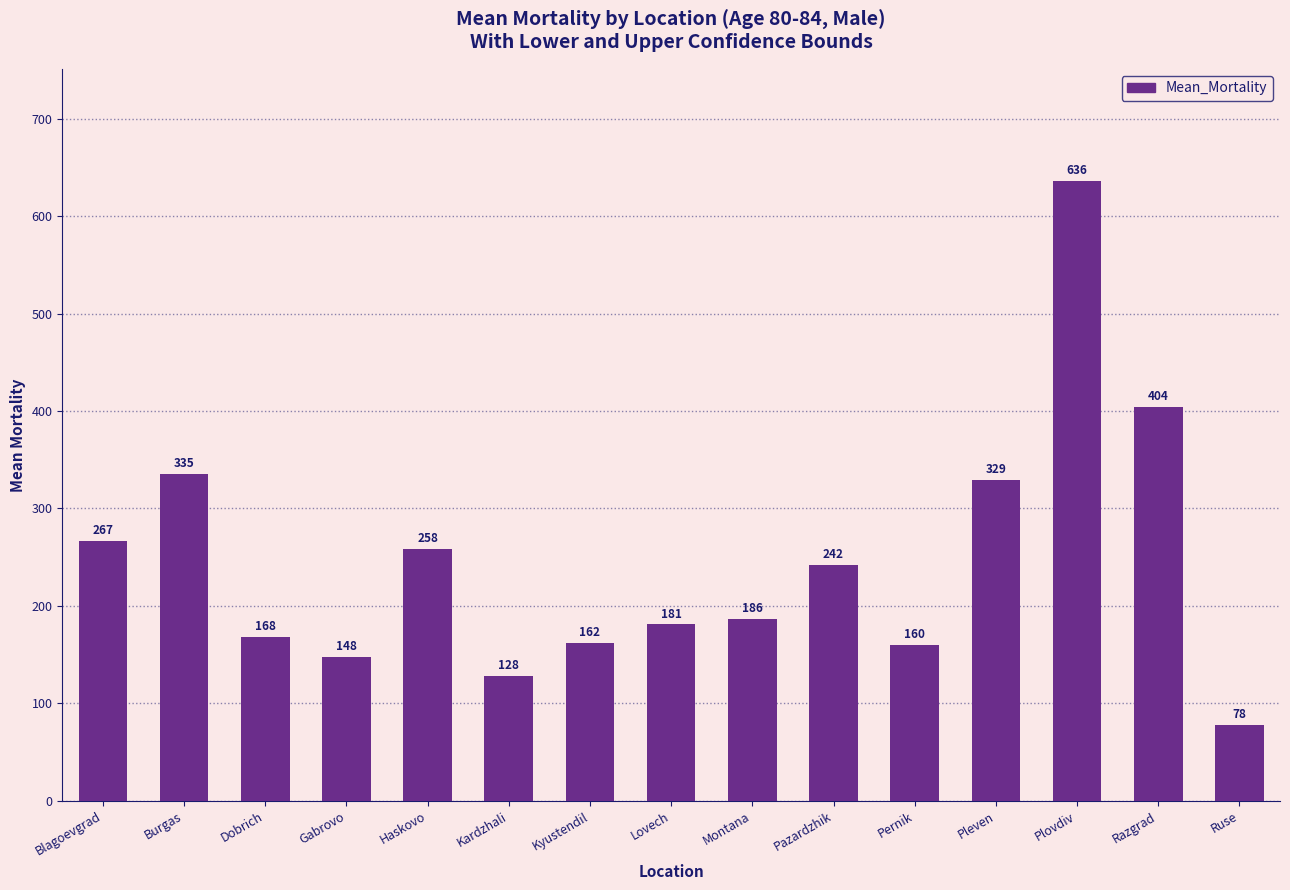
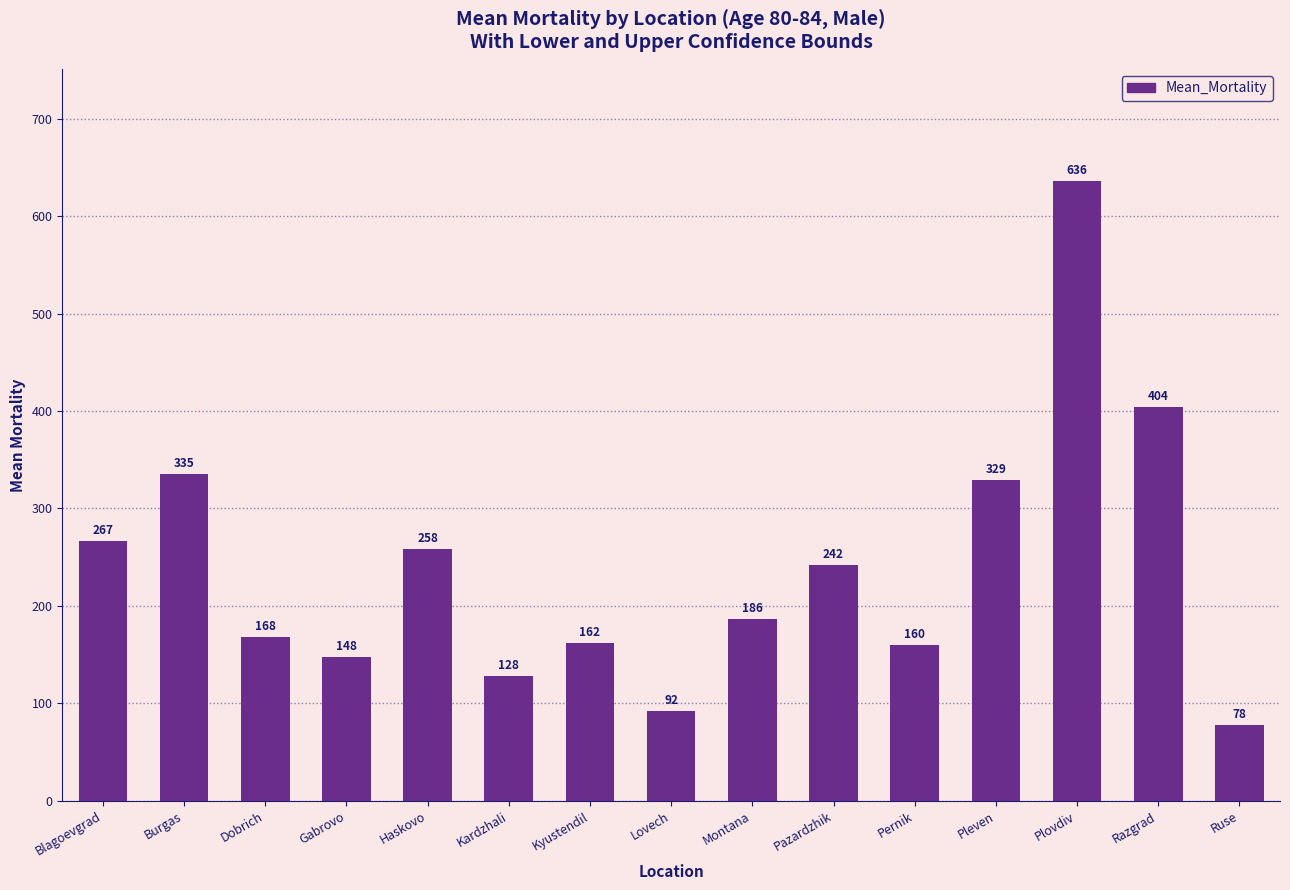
  {
    "Blagoevgrad": 267,
    "Burgas": 335,
    "Dobrich": 168,
    "Gabrovo": 148,
    "Haskovo": 258,
    "Kardzhali": 128,
    "Kyustendil": 162,
-   "Lovech": 181,
+   "Lovech": 92,
    "Montana": 186,
    "Pazardzhik": 242,
    "Pernik": 160,
    "Pleven": 329,
    "Plovdiv": 636,
    "Razgrad": 404,
    "Ruse": 78
  }
